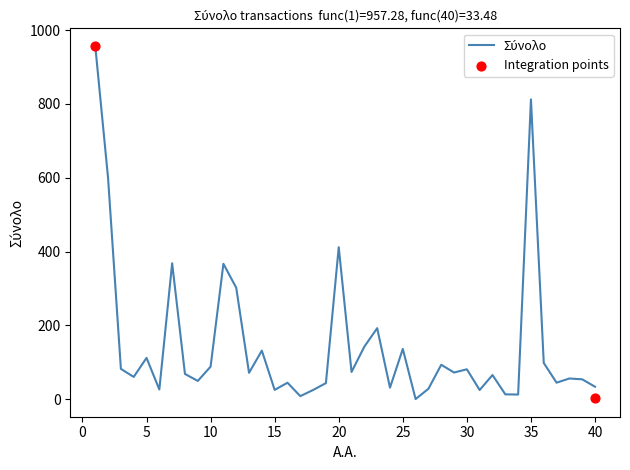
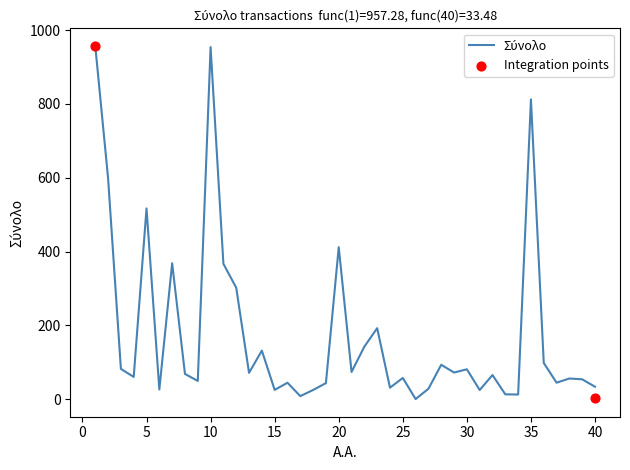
  {
    "Σύνολο": {
-     "5": 110,
-     "10": 90,
+     "5": 520,
+     "10": 950,
      "15": 20,
      "20": 410,
-     "25": 140,
+     "25": 60,
      "30": 80,
      "35": 810,
      "40": 30
    }
  }
